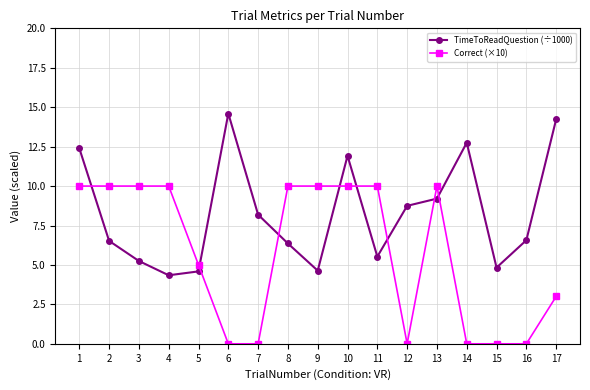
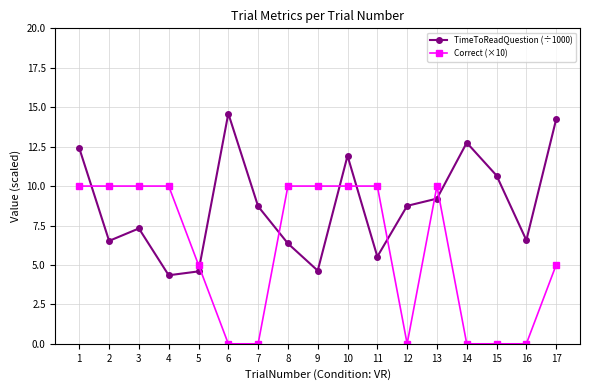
  {
    "TimeToReadQuestion (÷1000)": {
      "1": 12.4,
      "2": 6.5,
-     "3": 5.3,
+     "3": 7.3,
      "4": 4.3,
      "5": 4.6,
      "6": 14.6,
-     "7": 8.2,
+     "7": 8.7,
      "8": 6.4,
      "9": 4.6,
      "10": 11.9,
      "11": 5.5,
      "12": 8.7,
      "13": 9.2,
      "14": 12.7,
-     "15": 4.8,
+     "15": 10.7,
      "16": 6.6,
      "17": 14.2
    },
    "Correct (×10)": {
      "1": 10.0,
      "2": 10.0,
      "3": 10.0,
      "4": 10.0,
      "5": 5.0,
      "6": 0.0,
      "7": 0.0,
      "8": 10.0,
      "9": 10.0,
      "10": 10.0,
      "11": 10.0,
      "12": 0.0,
      "13": 10.0,
      "14": 0.0,
      "15": 0.0,
      "16": 0.0,
-     "17": 3.0
+     "17": 5.0
    }
  }
